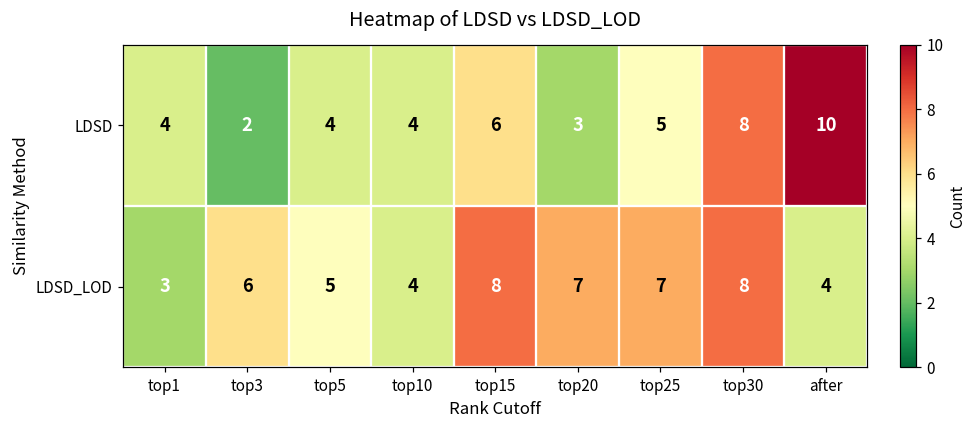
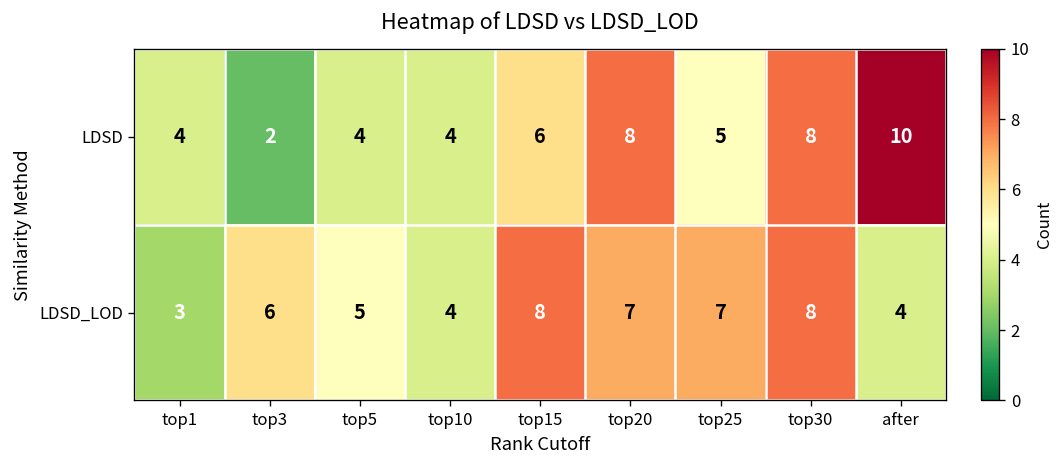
  {
    "LDSD": {
      "top1": 4,
      "top3": 2,
      "top5": 4,
      "top10": 4,
      "top15": 6,
-     "top20": 3,
+     "top20": 8,
      "top25": 5,
      "top30": 8,
      "after": 10
    },
    "LDSD_LOD": {
      "top1": 3,
      "top3": 6,
      "top5": 5,
      "top10": 4,
      "top15": 8,
      "top20": 7,
      "top25": 7,
      "top30": 8,
      "after": 4
    }
  }
